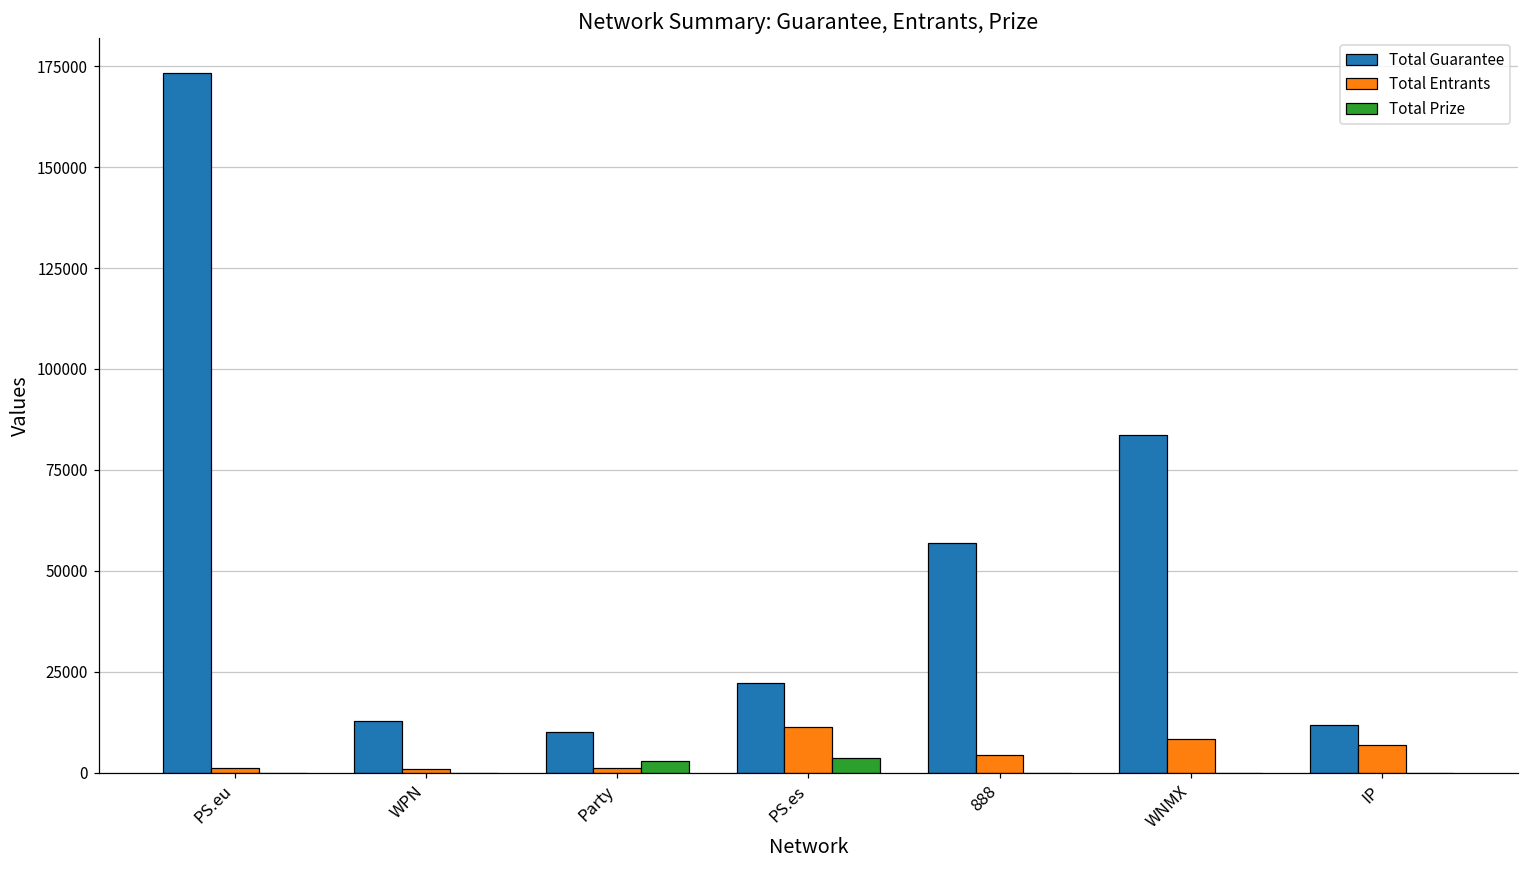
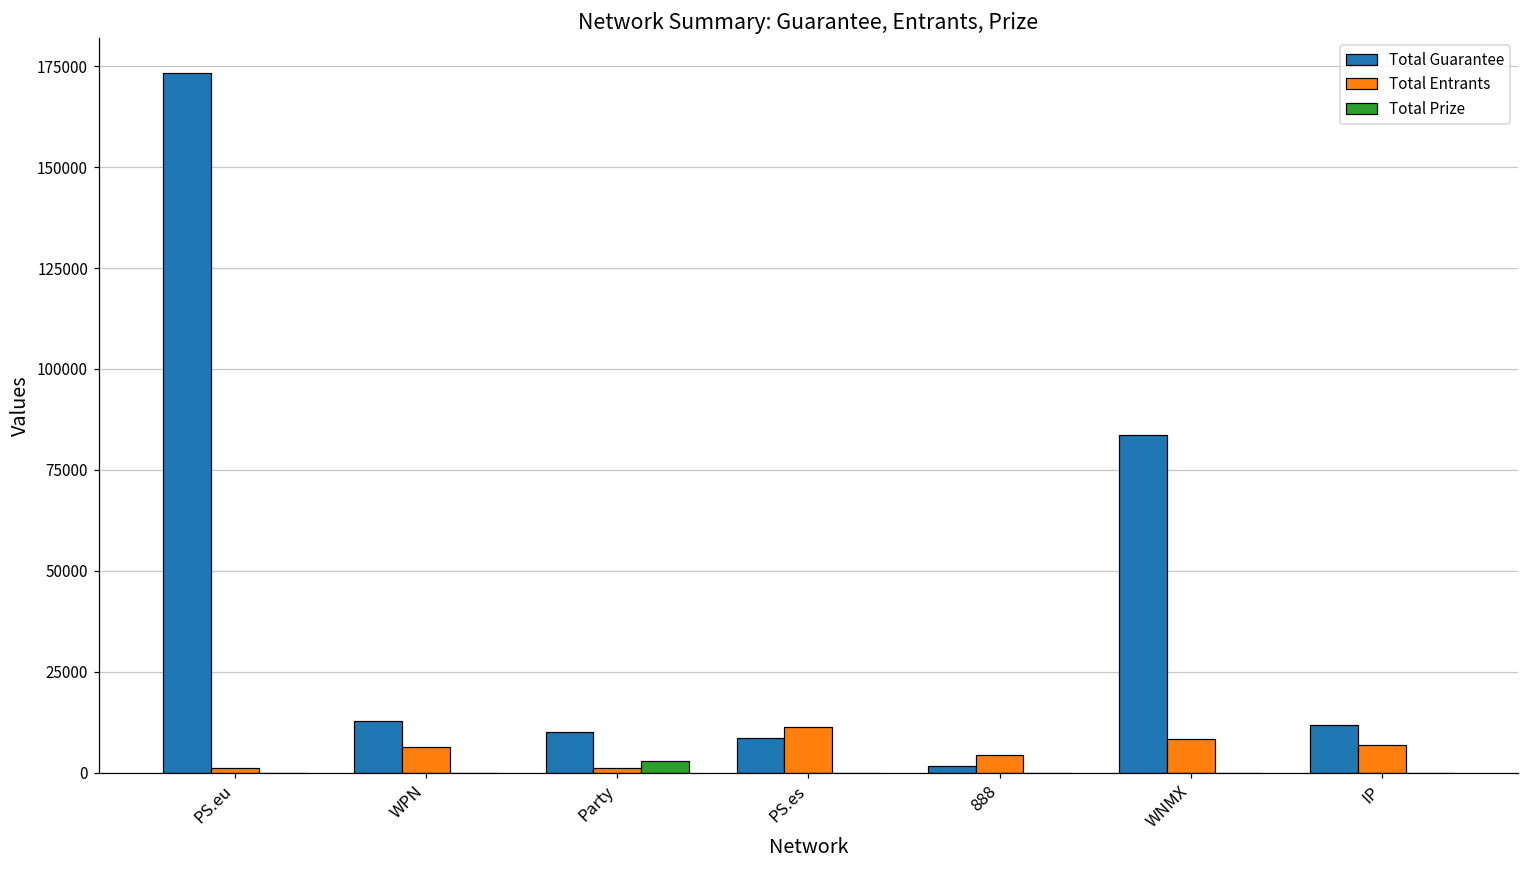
  {
    "Total Guarantee": {
      "PS.eu": 173000,
      "WPN": 13000,
      "Party": 10000,
-     "PS.es": 22000,
-     "888": 57000,
+     "PS.es": 9000,
+     "888": 2000,
      "WNMX": 84000,
      "IP": 12000
    },
    "Total Entrants": {
      "PS.eu": 1000,
-     "WPN": 1000,
+     "WPN": 6000,
      "Party": 1000,
      "PS.es": 11000,
      "888": 4000,
      "WNMX": 8000,
      "IP": 7000
    },
    "Total Prize": {
      "PS.eu": 0,
      "Party": 3000,
-     "PS.es": 4000,
+     "PS.es": 0,
      "IP": 0
    }
  }
